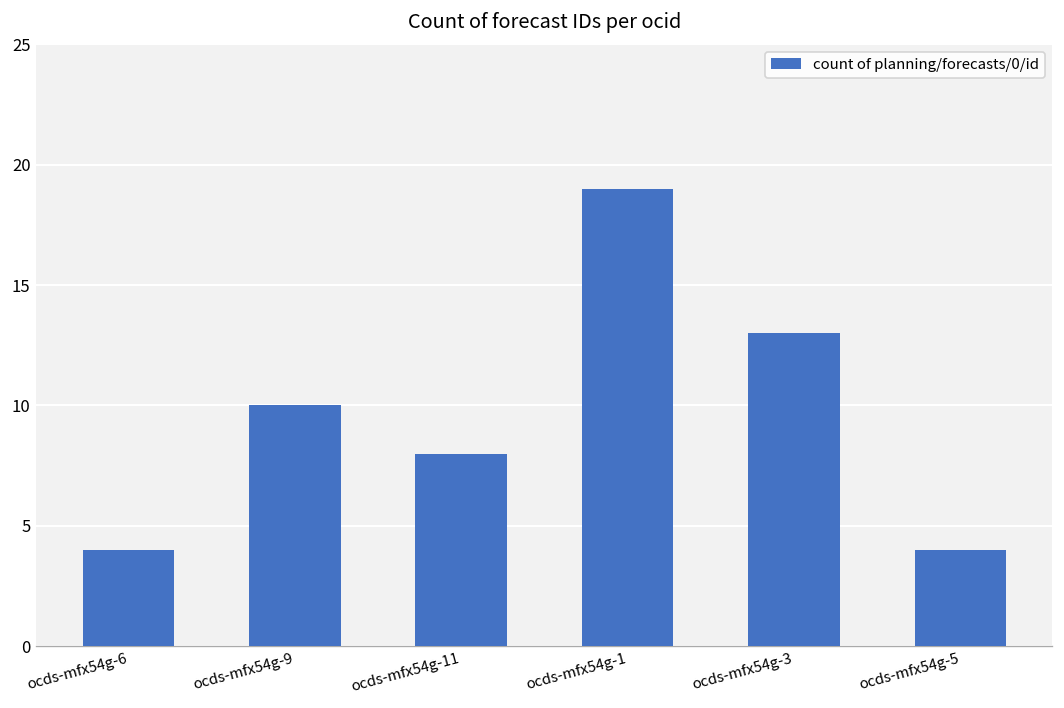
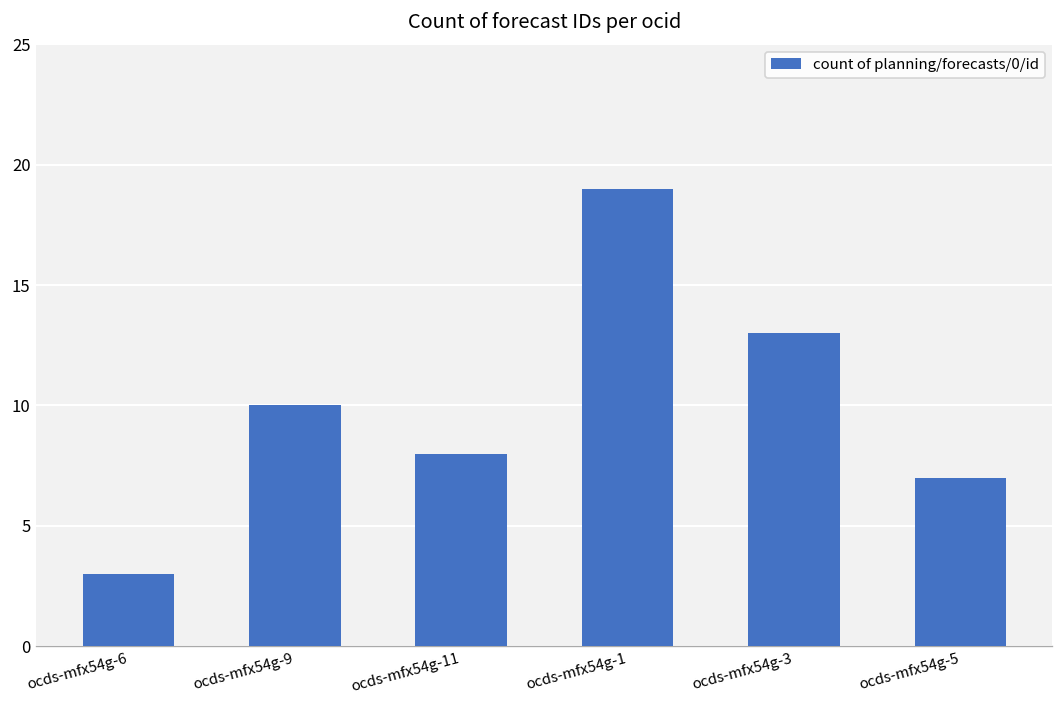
  {
-   "ocds-mfx54g-6": 4,
+   "ocds-mfx54g-6": 3,
    "ocds-mfx54g-9": 10,
    "ocds-mfx54g-11": 8,
    "ocds-mfx54g-1": 19,
    "ocds-mfx54g-3": 13,
-   "ocds-mfx54g-5": 4
+   "ocds-mfx54g-5": 7
  }
